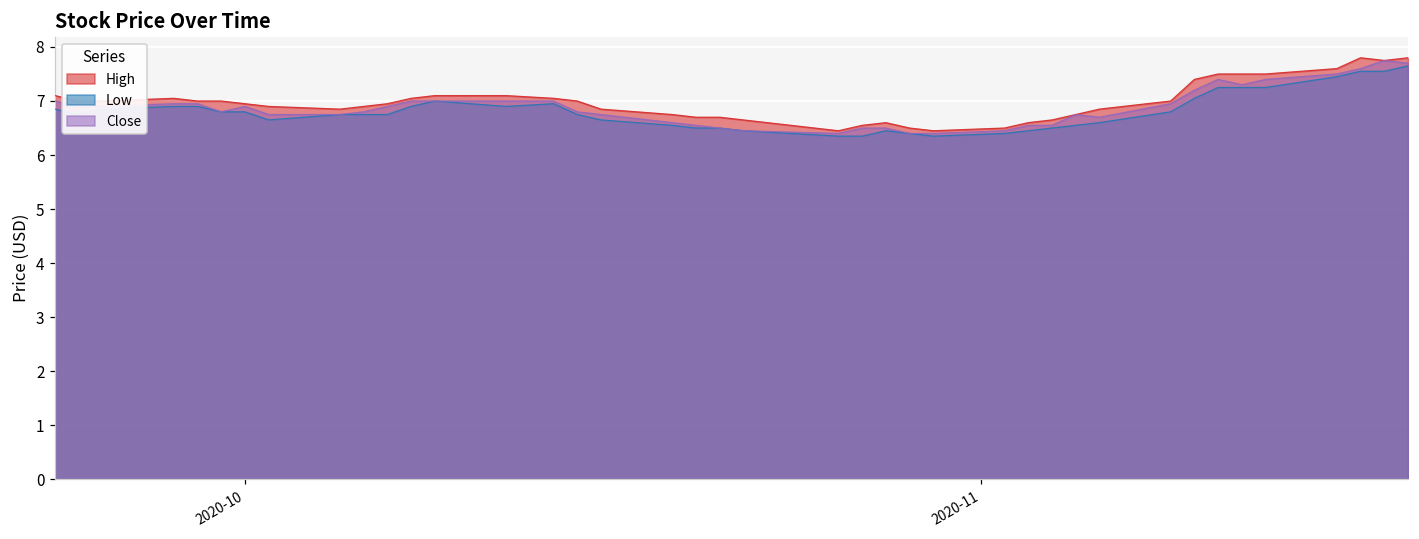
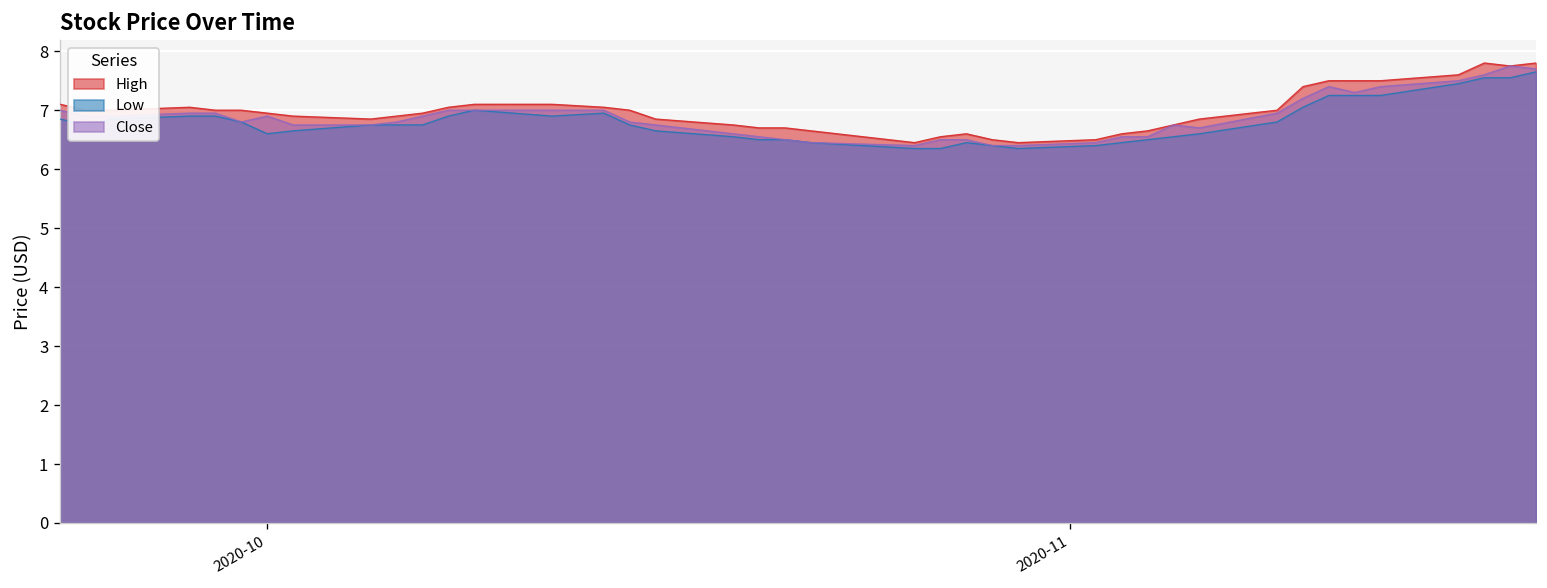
  {
    "Low": {
-     "2020-10": 6.8
+     "2020-10": 6.6
    }
  }
